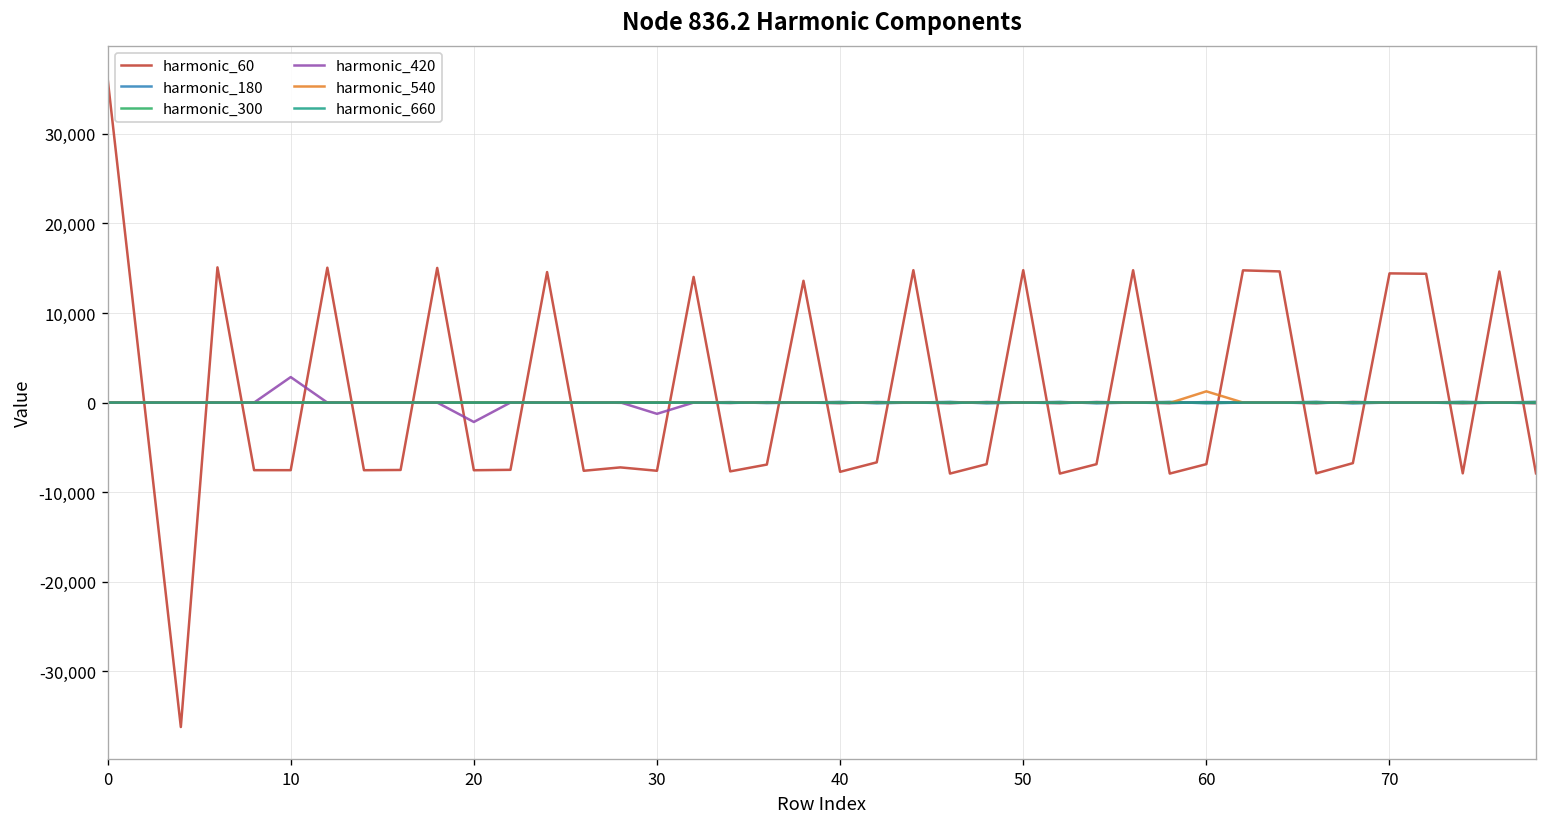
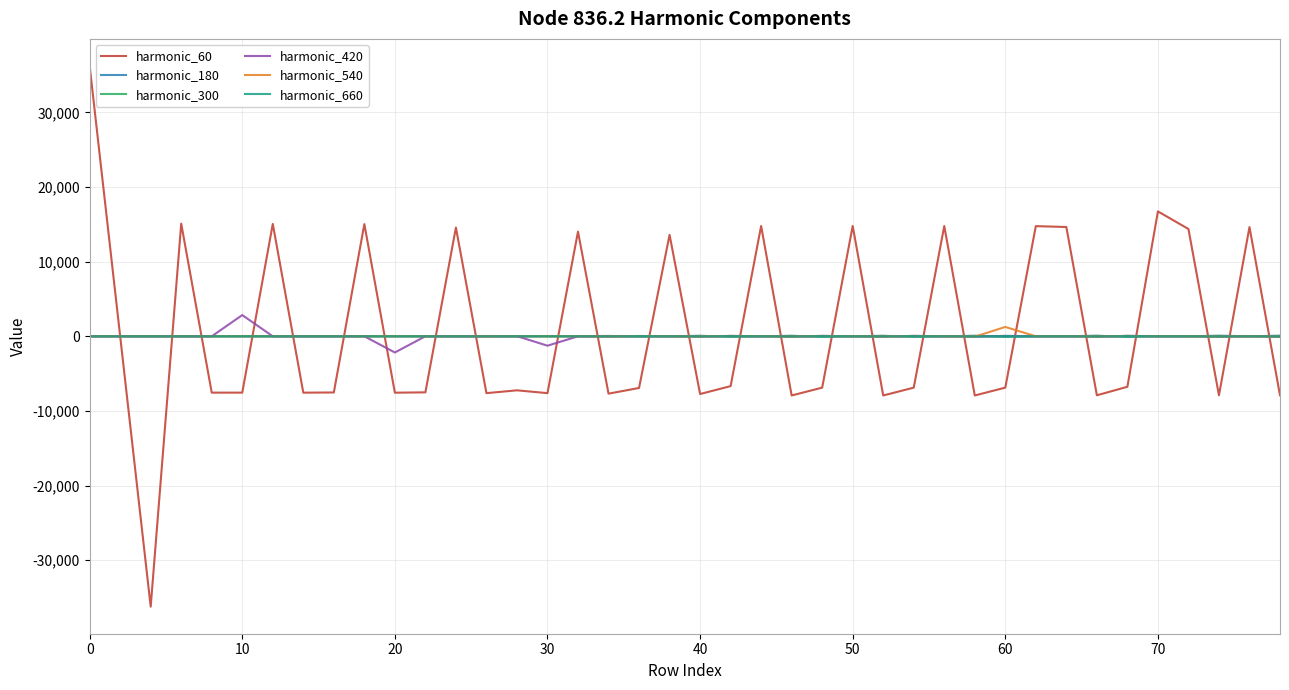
  {
    "harmonic_60": {
      "0": "36,000",
      "10": "-8,000",
      "20": "-8,000",
      "30": "-8,000",
      "40": "-8,000",
      "50": "15,000",
      "60": "-7,000",
-     "70": "14,000"
+     "70": "17,000"
    },
    "harmonic_420": {
      "10": "3,000",
      "20": "-2,000",
      "30": "-1,000"
    },
    "harmonic_540": {
      "60": "1,000"
    }
  }
